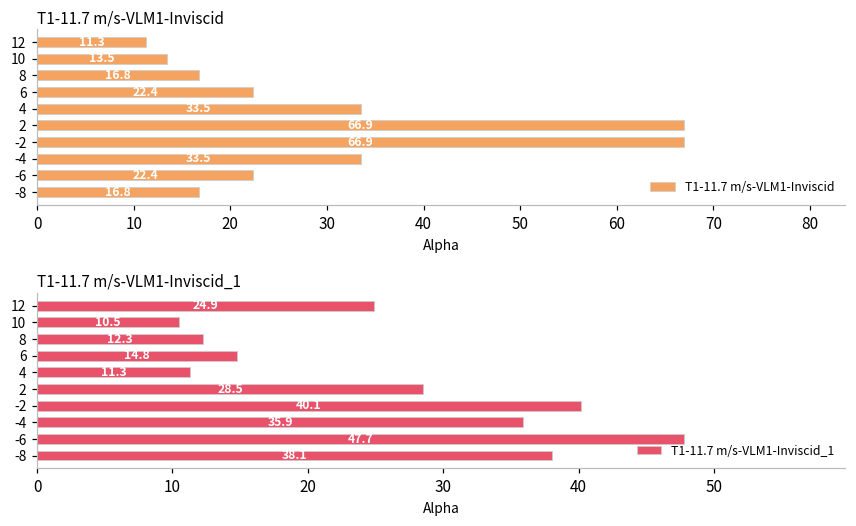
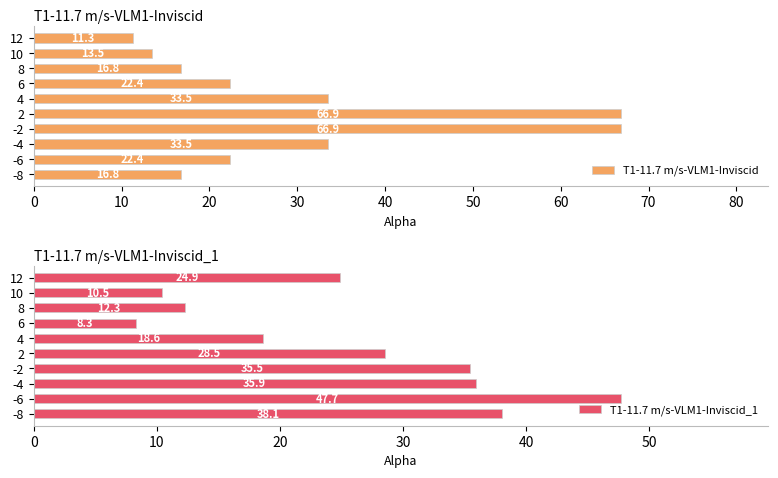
  {
    "T1-11.7 m/s-VLM1-Inviscid": {
      "12": 11.3,
      "10": 13.5,
      "8": 16.8,
      "6": 22.4,
      "4": 33.5,
      "2": 66.9,
      "-2": 66.9,
      "-4": 33.5,
      "-6": 22.4,
      "-8": 16.8
    },
    "T1-11.7 m/s-VLM1-Inviscid_1": {
      "12": 24.9,
      "10": 10.5,
      "8": 12.3,
-     "6": 14.8,
-     "4": 11.3,
+     "6": 8.3,
+     "4": 18.6,
      "2": 28.5,
-     "-2": 40.1,
+     "-2": 35.5,
      "-4": 35.9,
      "-6": 47.7,
      "-8": 38.1
    }
  }
